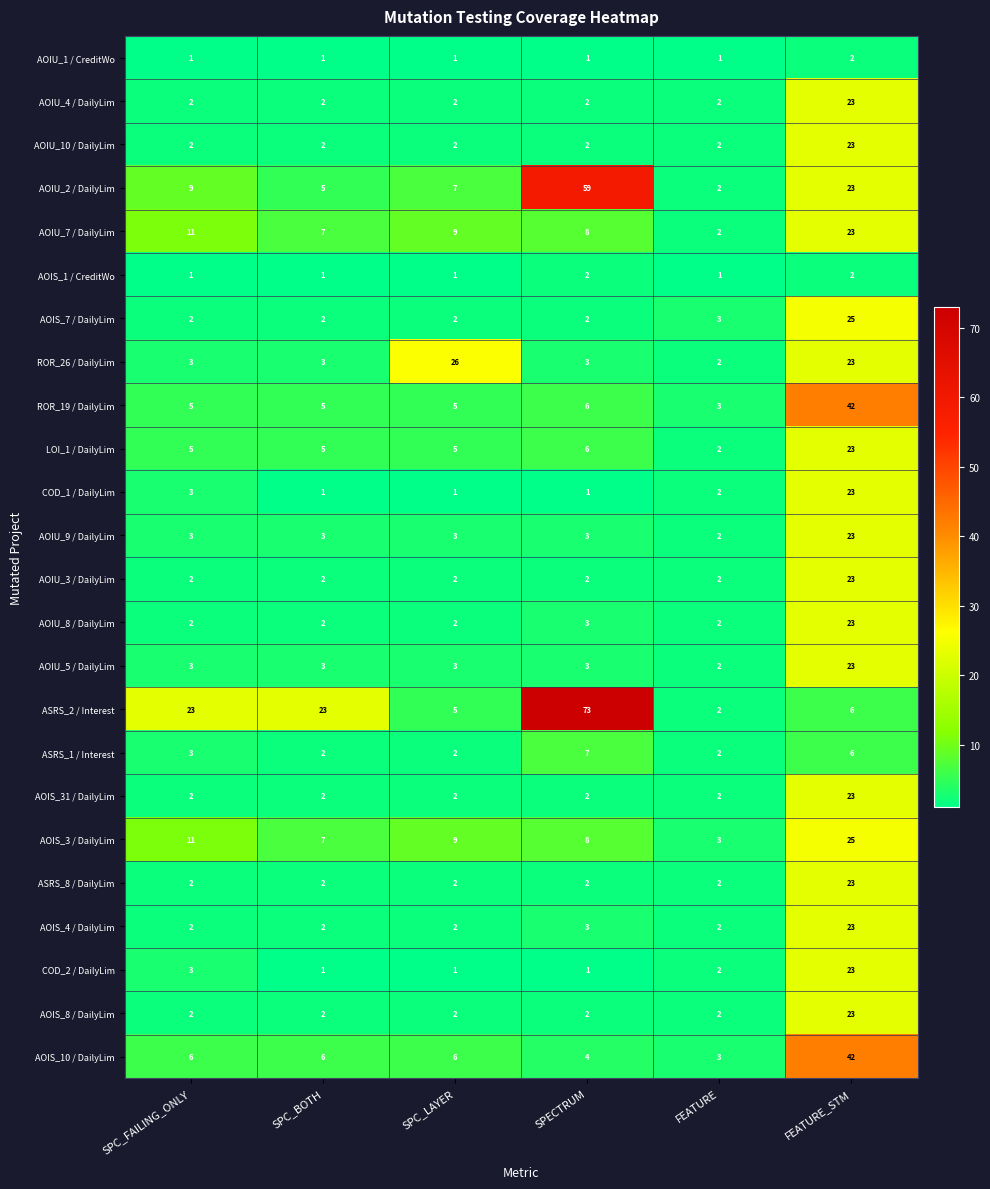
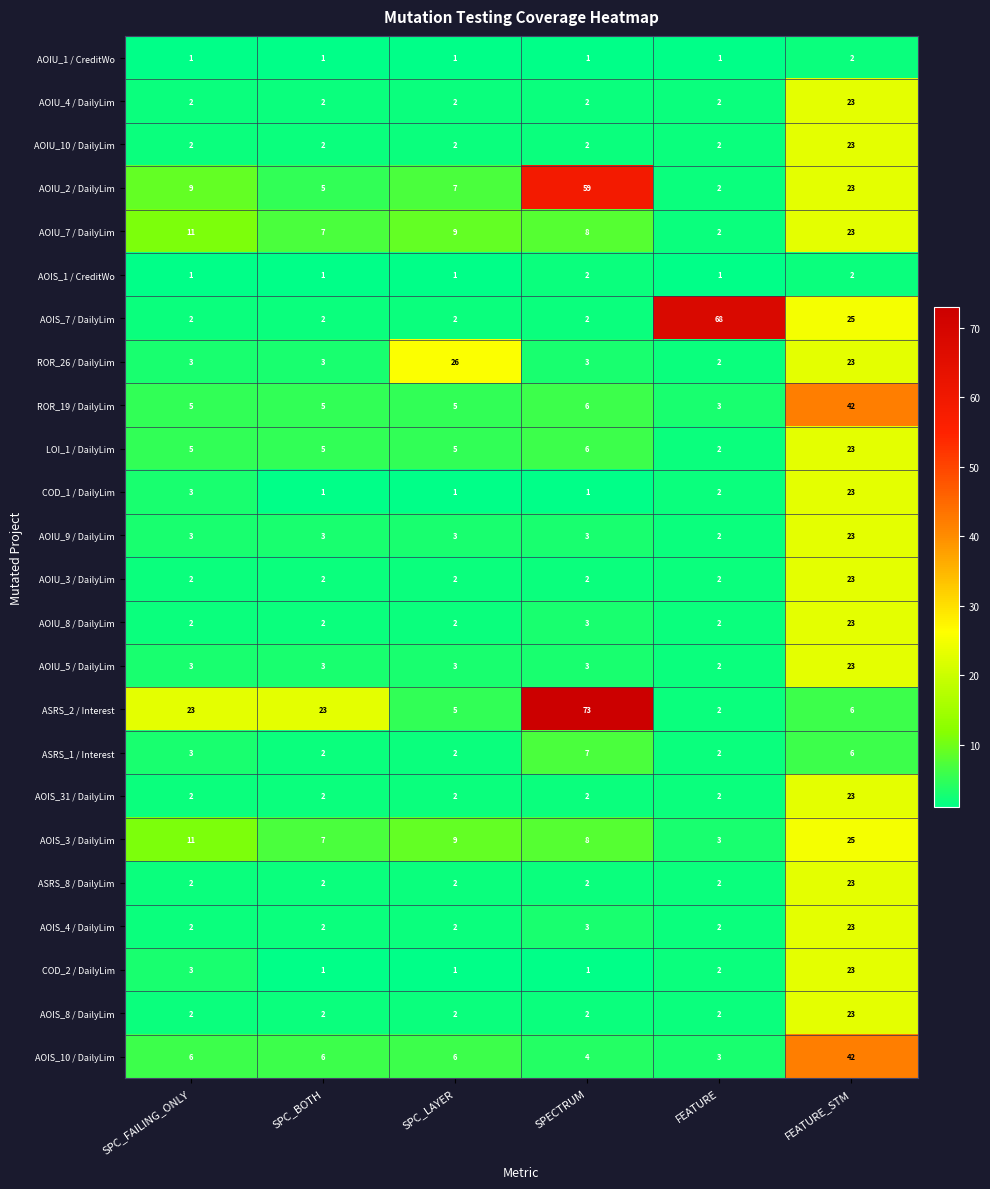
  {
    "AOIU_1 / CreditWo": {
      "SPC_FAILING_ONLY": 1,
      "SPC_BOTH": 1,
      "SPC_LAYER": 1,
      "SPECTRUM": 1,
      "FEATURE": 1,
      "FEATURE_STM": 2
    },
    "AOIU_4 / DailyLim": {
      "SPC_FAILING_ONLY": 2,
      "SPC_BOTH": 2,
      "SPC_LAYER": 2,
      "SPECTRUM": 2,
      "FEATURE": 2,
      "FEATURE_STM": 23
    },
    "AOIU_10 / DailyLim": {
      "SPC_FAILING_ONLY": 2,
      "SPC_BOTH": 2,
      "SPC_LAYER": 2,
      "SPECTRUM": 2,
      "FEATURE": 2,
      "FEATURE_STM": 23
    },
    "AOIU_2 / DailyLim": {
      "SPC_FAILING_ONLY": 9,
      "SPC_BOTH": 5,
      "SPC_LAYER": 7,
      "SPECTRUM": 59,
      "FEATURE": 2,
      "FEATURE_STM": 23
    },
    "AOIU_7 / DailyLim": {
      "SPC_FAILING_ONLY": 11,
      "SPC_BOTH": 7,
      "SPC_LAYER": 9,
      "SPECTRUM": 8,
      "FEATURE": 2,
      "FEATURE_STM": 23
    },
    "AOIS_1 / CreditWo": {
      "SPC_FAILING_ONLY": 1,
      "SPC_BOTH": 1,
      "SPC_LAYER": 1,
      "SPECTRUM": 2,
      "FEATURE": 1,
      "FEATURE_STM": 2
    },
    "AOIS_7 / DailyLim": {
      "SPC_FAILING_ONLY": 2,
      "SPC_BOTH": 2,
      "SPC_LAYER": 2,
      "SPECTRUM": 2,
-     "FEATURE": 3,
+     "FEATURE": 68,
      "FEATURE_STM": 25
    },
    "ROR_26 / DailyLim": {
      "SPC_FAILING_ONLY": 3,
      "SPC_BOTH": 3,
      "SPC_LAYER": 26,
      "SPECTRUM": 3,
      "FEATURE": 2,
      "FEATURE_STM": 23
    },
    "ROR_19 / DailyLim": {
      "SPC_FAILING_ONLY": 5,
      "SPC_BOTH": 5,
      "SPC_LAYER": 5,
      "SPECTRUM": 6,
      "FEATURE": 3,
      "FEATURE_STM": 42
    },
    "LOI_1 / DailyLim": {
      "SPC_FAILING_ONLY": 5,
      "SPC_BOTH": 5,
      "SPC_LAYER": 5,
      "SPECTRUM": 6,
      "FEATURE": 2,
      "FEATURE_STM": 23
    },
    "COD_1 / DailyLim": {
      "SPC_FAILING_ONLY": 3,
      "SPC_BOTH": 1,
      "SPC_LAYER": 1,
      "SPECTRUM": 1,
      "FEATURE": 2,
      "FEATURE_STM": 23
    },
    "AOIU_9 / DailyLim": {
      "SPC_FAILING_ONLY": 3,
      "SPC_BOTH": 3,
      "SPC_LAYER": 3,
      "SPECTRUM": 3,
      "FEATURE": 2,
      "FEATURE_STM": 23
    },
    "AOIU_3 / DailyLim": {
      "SPC_FAILING_ONLY": 2,
      "SPC_BOTH": 2,
      "SPC_LAYER": 2,
      "SPECTRUM": 2,
      "FEATURE": 2,
      "FEATURE_STM": 23
    },
    "AOIU_8 / DailyLim": {
      "SPC_FAILING_ONLY": 2,
      "SPC_BOTH": 2,
      "SPC_LAYER": 2,
      "SPECTRUM": 3,
      "FEATURE": 2,
      "FEATURE_STM": 23
    },
    "AOIU_5 / DailyLim": {
      "SPC_FAILING_ONLY": 3,
      "SPC_BOTH": 3,
      "SPC_LAYER": 3,
      "SPECTRUM": 3,
      "FEATURE": 2,
      "FEATURE_STM": 23
    },
    "ASRS_2 / Interest": {
      "SPC_FAILING_ONLY": 23,
      "SPC_BOTH": 23,
      "SPC_LAYER": 5,
      "SPECTRUM": 73,
      "FEATURE": 2,
      "FEATURE_STM": 6
    },
    "ASRS_1 / Interest": {
      "SPC_FAILING_ONLY": 3,
      "SPC_BOTH": 2,
      "SPC_LAYER": 2,
      "SPECTRUM": 7,
      "FEATURE": 2,
      "FEATURE_STM": 6
    },
    "AOIS_31 / DailyLim": {
      "SPC_FAILING_ONLY": 2,
      "SPC_BOTH": 2,
      "SPC_LAYER": 2,
      "SPECTRUM": 2,
      "FEATURE": 2,
      "FEATURE_STM": 23
    },
    "AOIS_3 / DailyLim": {
      "SPC_FAILING_ONLY": 11,
      "SPC_BOTH": 7,
      "SPC_LAYER": 9,
      "SPECTRUM": 8,
      "FEATURE": 3,
      "FEATURE_STM": 25
    },
    "ASRS_8 / DailyLim": {
      "SPC_FAILING_ONLY": 2,
      "SPC_BOTH": 2,
      "SPC_LAYER": 2,
      "SPECTRUM": 2,
      "FEATURE": 2,
      "FEATURE_STM": 23
    },
    "AOIS_4 / DailyLim": {
      "SPC_FAILING_ONLY": 2,
      "SPC_BOTH": 2,
      "SPC_LAYER": 2,
      "SPECTRUM": 3,
      "FEATURE": 2,
      "FEATURE_STM": 23
    },
    "COD_2 / DailyLim": {
      "SPC_FAILING_ONLY": 3,
      "SPC_BOTH": 1,
      "SPC_LAYER": 1,
      "SPECTRUM": 1,
      "FEATURE": 2,
      "FEATURE_STM": 23
    },
    "AOIS_8 / DailyLim": {
      "SPC_FAILING_ONLY": 2,
      "SPC_BOTH": 2,
      "SPC_LAYER": 2,
      "SPECTRUM": 2,
      "FEATURE": 2,
      "FEATURE_STM": 23
    },
    "AOIS_10 / DailyLim": {
      "SPC_FAILING_ONLY": 6,
      "SPC_BOTH": 6,
      "SPC_LAYER": 6,
      "SPECTRUM": 4,
      "FEATURE": 3,
      "FEATURE_STM": 42
    }
  }
